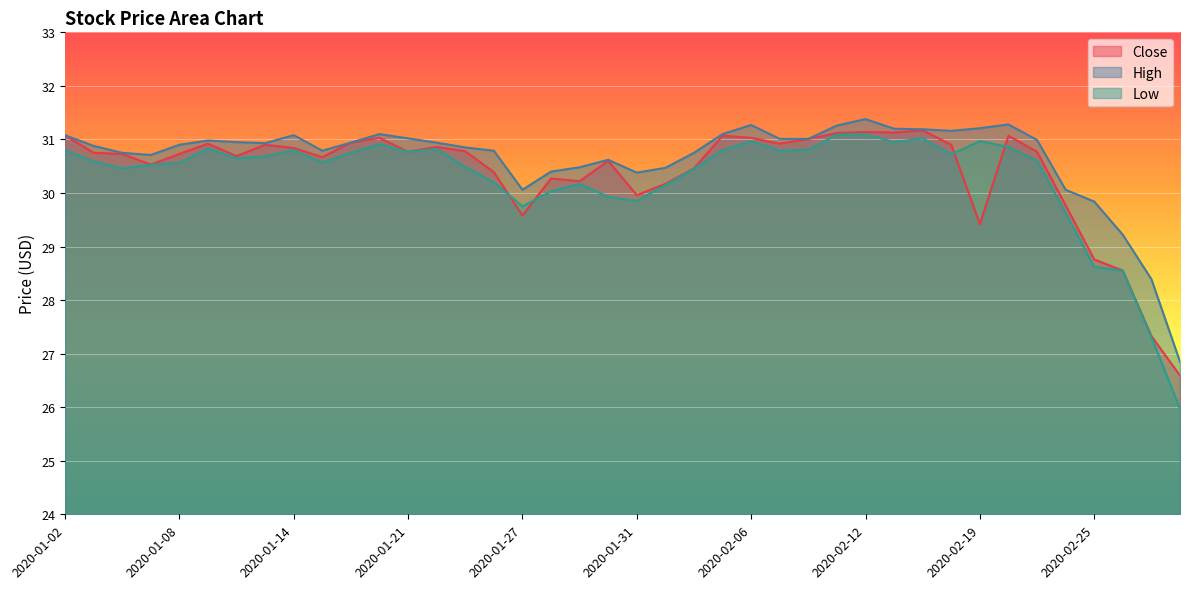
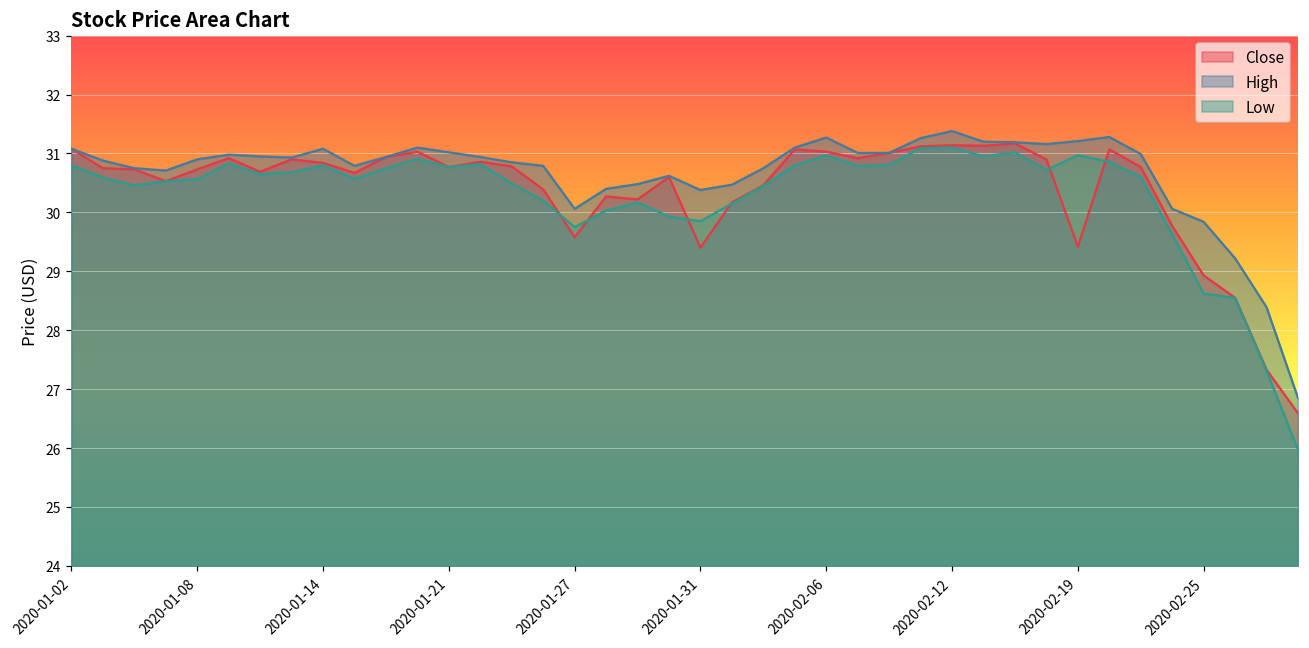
  {
    "Close": {
      "2020-01-08": 30.7,
      "2020-01-27": 29.6,
-     "2020-01-31": 30.0,
+     "2020-01-31": 29.4,
      "2020-02-06": 31.0,
      "2020-02-19": 29.4,
-     "2020-02-25": 28.8
+     "2020-02-25": 28.9
    }
  }
